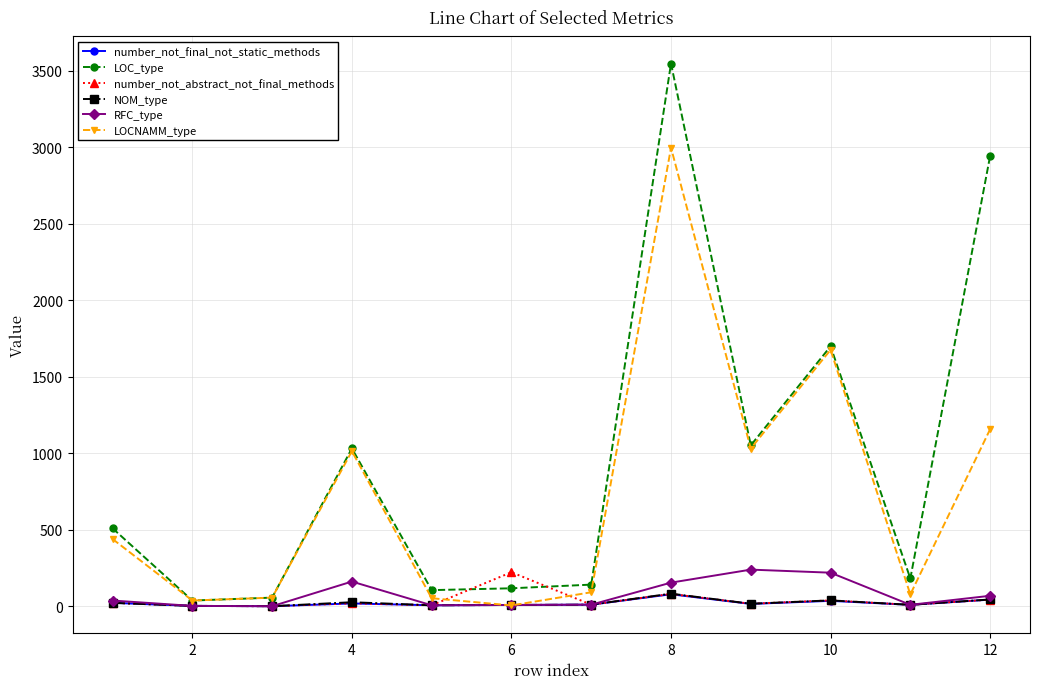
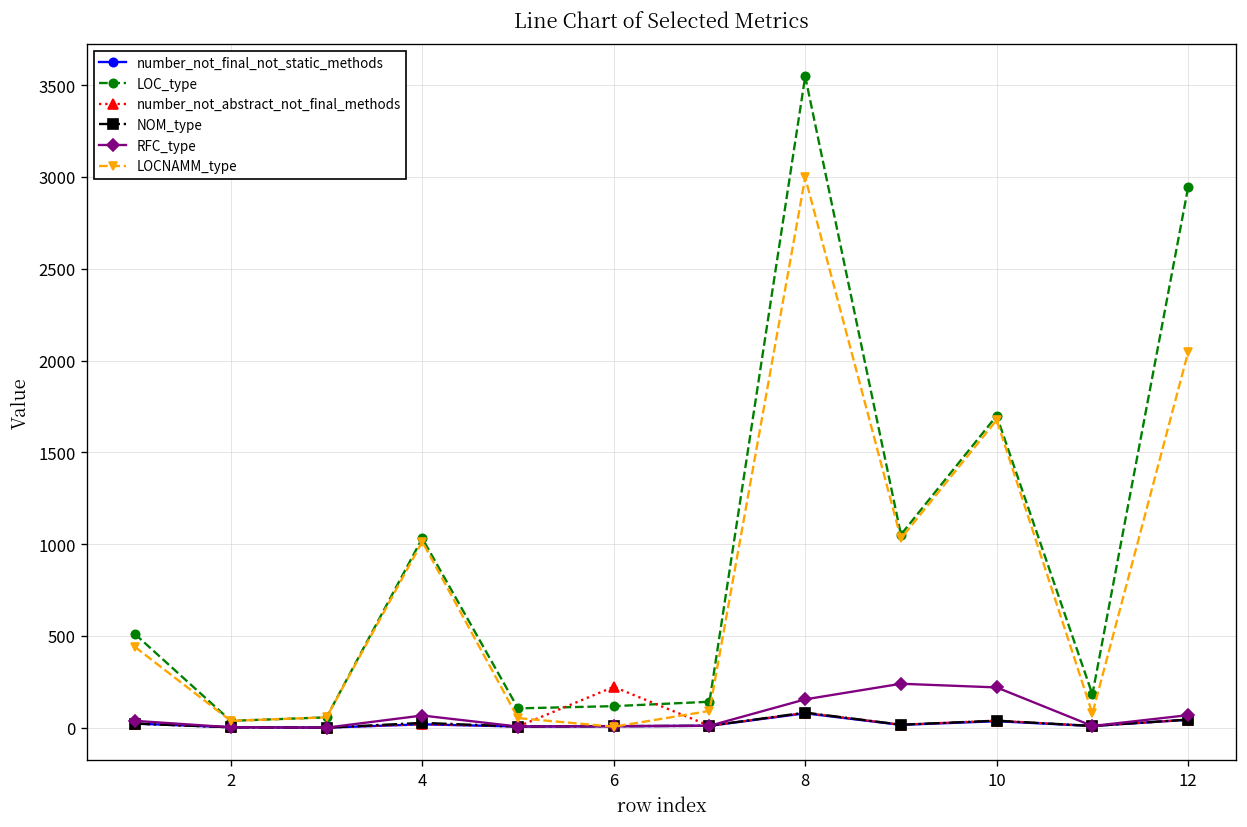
  {
    "LOC_type": {
      "4": 1030,
      "6": 120,
      "8": 3550,
      "10": 1700,
      "12": 2940
    },
    "number_not_abstract_not_final_methods": {
      "6": 220
    },
    "RFC_type": {
-     "4": 160,
+     "4": 70,
      "8": 160,
      "10": 220,
      "12": 70
    },
    "LOCNAMM_type": {
      "4": 1010,
      "8": 3000,
      "10": 1680,
-     "12": 1160
+     "12": 2050
    }
  }
